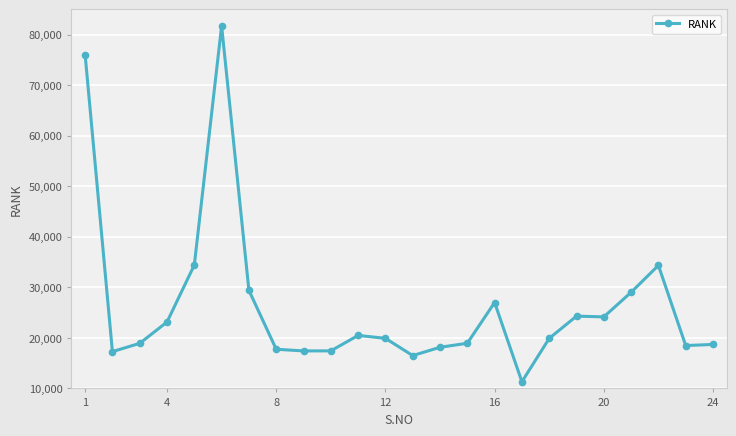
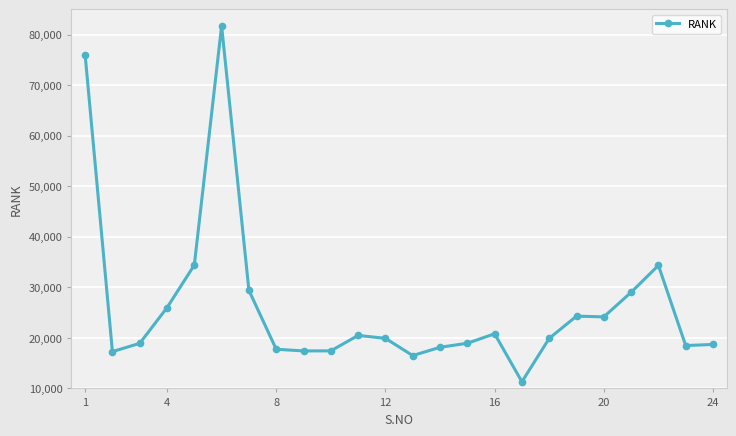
  {
    "1": "76,000",
-   "4": "23,000",
+   "4": "26,000",
    "8": "18,000",
    "12": "20,000",
-   "16": "27,000",
+   "16": "21,000",
    "20": "24,000",
    "24": "19,000"
  }
